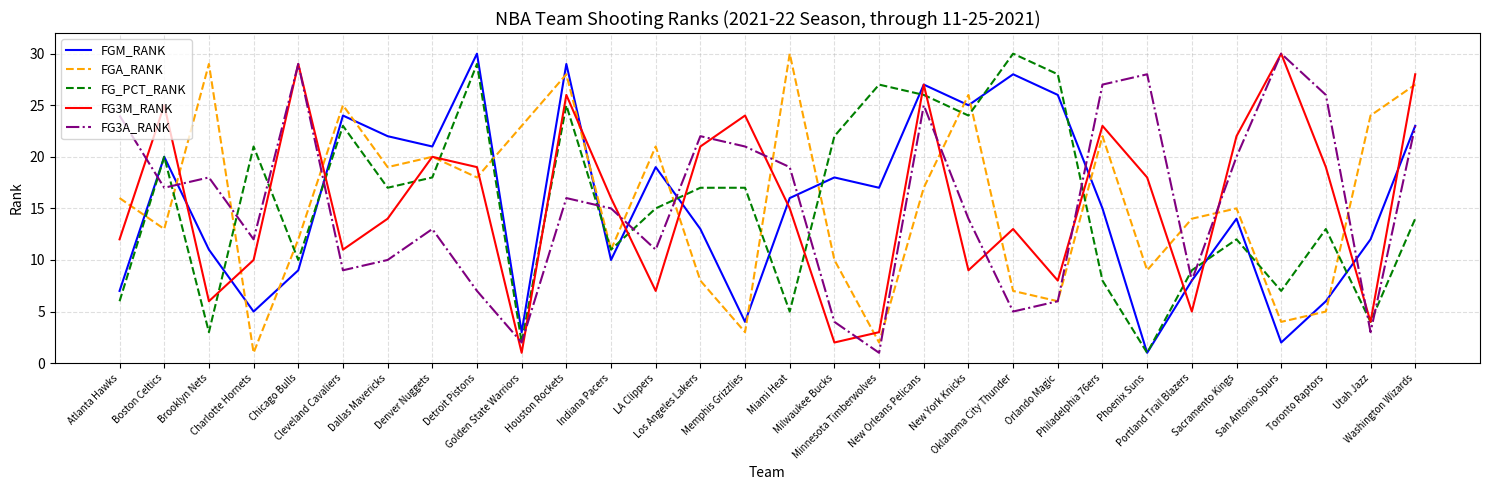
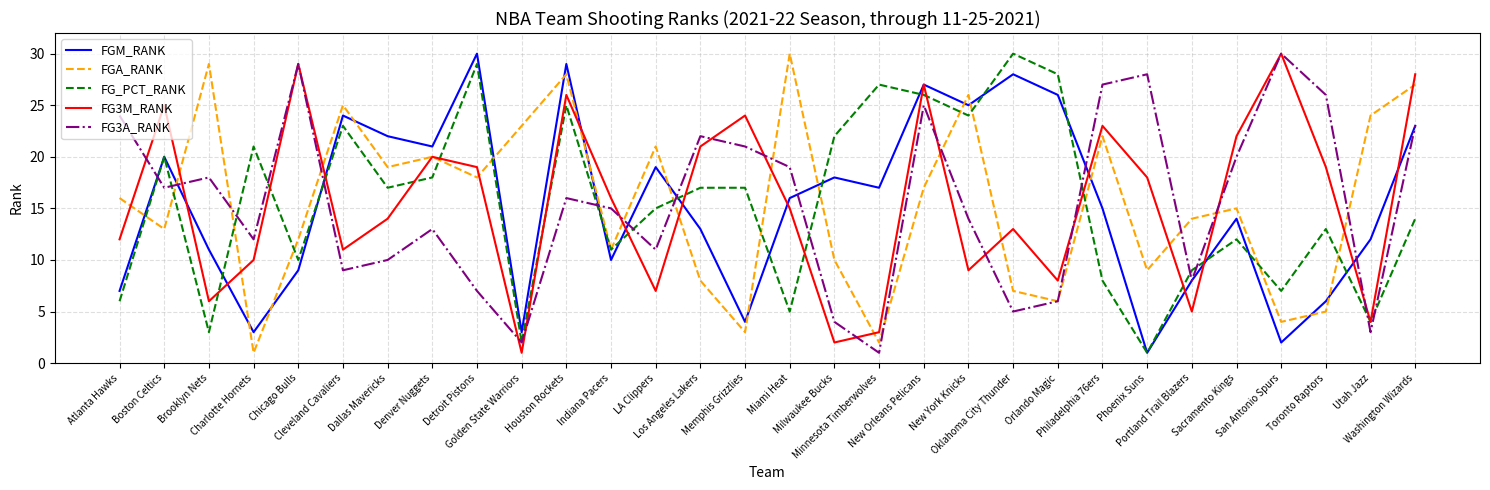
  {
    "FGM_RANK": {
      "Atlanta Hawks": 7,
      "Brooklyn Nets": 11,
-     "Charlotte Hornets": 5,
+     "Charlotte Hornets": 3,
      "Chicago Bulls": 9,
      "Cleveland Cavaliers": 24,
      "Dallas Mavericks": 22,
      "Denver Nuggets": 21,
      "Detroit Pistons": 30,
      "Golden State Warriors": 3,
      "Houston Rockets": 29,
      "Indiana Pacers": 10,
      "LA Clippers": 19,
      "Los Angeles Lakers": 13,
      "Memphis Grizzlies": 4,
      "Miami Heat": 16,
      "Milwaukee Bucks": 18,
      "Minnesota Timberwolves": 17,
      "New York Knicks": 25,
      "Oklahoma City Thunder": 28,
      "Orlando Magic": 26,
      "Philadelphia 76ers": 15,
      "Sacramento Kings": 14,
      "San Antonio Spurs": 2,
      "Toronto Raptors": 6,
      "Utah Jazz": 12
    },
    "FGA_RANK": {
      "Atlanta Hawks": 16,
      "Boston Celtics": 13,
      "Brooklyn Nets": 29,
      "Charlotte Hornets": 1,
      "Chicago Bulls": 12,
      "Cleveland Cavaliers": 25,
      "Dallas Mavericks": 19,
      "Detroit Pistons": 18,
      "Golden State Warriors": 23,
      "Houston Rockets": 28,
      "LA Clippers": 21,
      "Los Angeles Lakers": 8,
      "Memphis Grizzlies": 3,
      "Miami Heat": 30,
      "Milwaukee Bucks": 10,
      "Minnesota Timberwolves": 2,
      "New Orleans Pelicans": 17,
      "New York Knicks": 26,
      "Oklahoma City Thunder": 7,
      "Philadelphia 76ers": 22,
      "Phoenix Suns": 9,
      "Portland Trail Blazers": 14,
      "Sacramento Kings": 15,
      "San Antonio Spurs": 4,
      "Toronto Raptors": 5,
      "Utah Jazz": 24,
      "Washington Wizards": 27
    },
    "FG_PCT_RANK": {
      "Atlanta Hawks": 6,
      "Brooklyn Nets": 3,
      "Charlotte Hornets": 21,
      "Chicago Bulls": 10,
      "Cleveland Cavaliers": 23,
      "Dallas Mavericks": 17,
      "Denver Nuggets": 18,
      "Detroit Pistons": 29,
      "Houston Rockets": 25,
      "LA Clippers": 15,
      "Los Angeles Lakers": 17,
      "Memphis Grizzlies": 17,
      "Miami Heat": 5,
      "Milwaukee Bucks": 22,
      "Minnesota Timberwolves": 27,
      "New Orleans Pelicans": 26,
      "New York Knicks": 24,
      "Oklahoma City Thunder": 30,
      "Orlando Magic": 28,
      "Philadelphia 76ers": 8,
      "Portland Trail Blazers": 9,
      "Sacramento Kings": 12,
      "San Antonio Spurs": 7,
      "Toronto Raptors": 13,
      "Washington Wizards": 14
    },
    "FG3M_RANK": {
      "Atlanta Hawks": 12,
      "Brooklyn Nets": 6,
      "Charlotte Hornets": 10,
      "Cleveland Cavaliers": 11,
      "Dallas Mavericks": 14,
      "Detroit Pistons": 19,
      "Golden State Warriors": 1,
      "Houston Rockets": 26,
      "Indiana Pacers": 16,
      "LA Clippers": 7,
      "Los Angeles Lakers": 21,
      "Memphis Grizzlies": 24,
      "Miami Heat": 15,
      "Milwaukee Bucks": 2,
      "Minnesota Timberwolves": 3,
      "New York Knicks": 9,
      "Oklahoma City Thunder": 13,
      "Orlando Magic": 8,
      "Philadelphia 76ers": 23,
      "Phoenix Suns": 18,
      "Portland Trail Blazers": 5,
      "Sacramento Kings": 22,
      "Toronto Raptors": 19,
      "Washington Wizards": 28
    },
    "FG3A_RANK": {
      "Boston Celtics": 17,
      "Brooklyn Nets": 18,
      "Charlotte Hornets": 12,
      "Cleveland Cavaliers": 9,
      "Dallas Mavericks": 10,
      "Denver Nuggets": 13,
      "Detroit Pistons": 7,
      "Houston Rockets": 16,
      "Indiana Pacers": 15,
      "LA Clippers": 11,
      "Los Angeles Lakers": 22,
      "Memphis Grizzlies": 21,
      "Miami Heat": 19,
      "Milwaukee Bucks": 4,
      "Minnesota Timberwolves": 1,
      "New Orleans Pelicans": 25,
      "New York Knicks": 14,
      "Oklahoma City Thunder": 5,
      "Philadelphia 76ers": 27,
      "Phoenix Suns": 28,
      "Sacramento Kings": 20,
      "Toronto Raptors": 26,
      "Utah Jazz": 3
    }
  }
